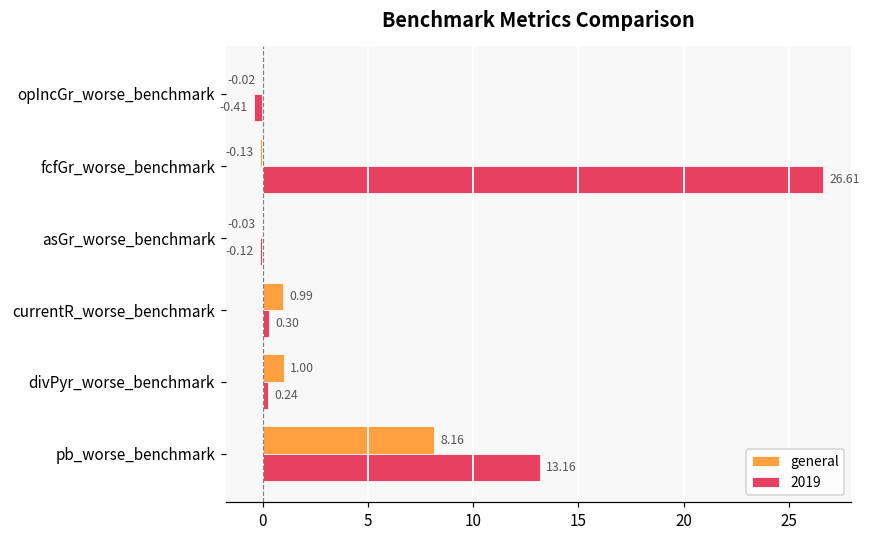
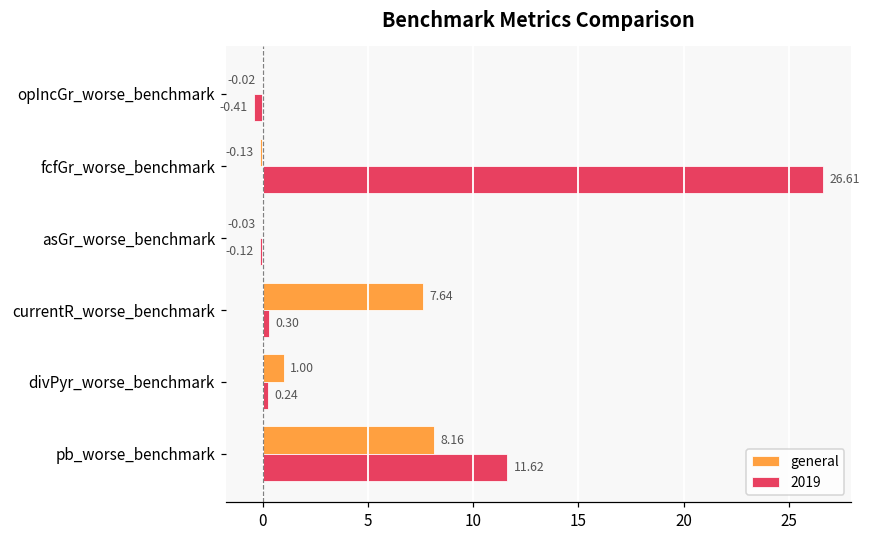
  {
    "general": {
      "opIncGr_worse_benchmark": -0.02,
      "fcfGr_worse_benchmark": -0.13,
      "asGr_worse_benchmark": -0.03,
-     "currentR_worse_benchmark": 0.99,
+     "currentR_worse_benchmark": 7.64,
      "divPyr_worse_benchmark": 1.00,
      "pb_worse_benchmark": 8.16
    },
    "2019": {
      "opIncGr_worse_benchmark": -0.41,
      "fcfGr_worse_benchmark": 26.61,
      "asGr_worse_benchmark": -0.12,
      "currentR_worse_benchmark": 0.30,
      "divPyr_worse_benchmark": 0.24,
-     "pb_worse_benchmark": 13.16
+     "pb_worse_benchmark": 11.62
    }
  }
